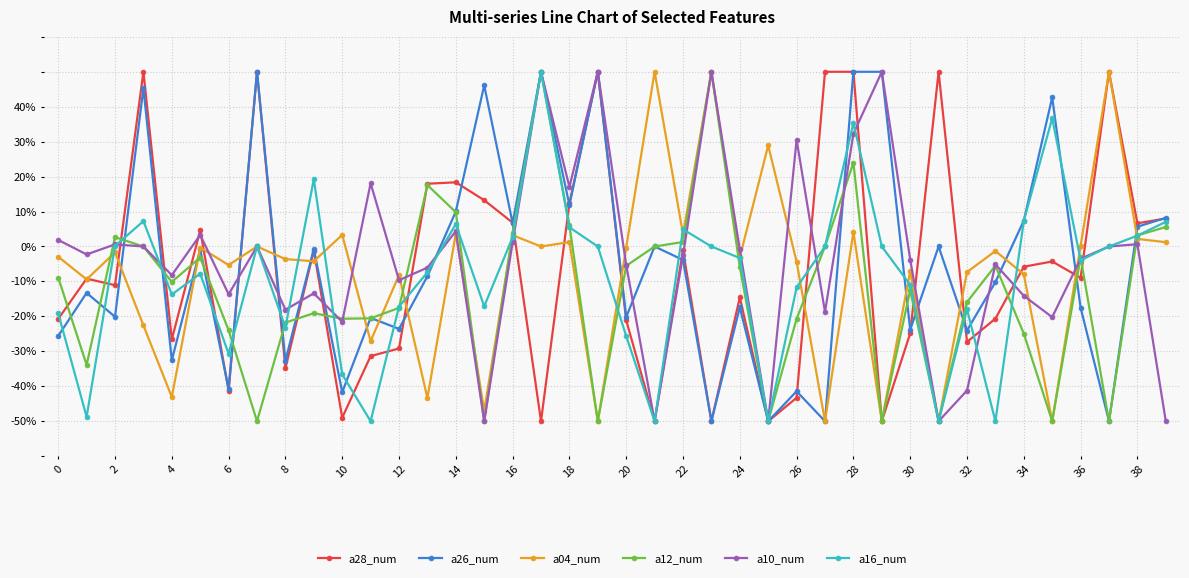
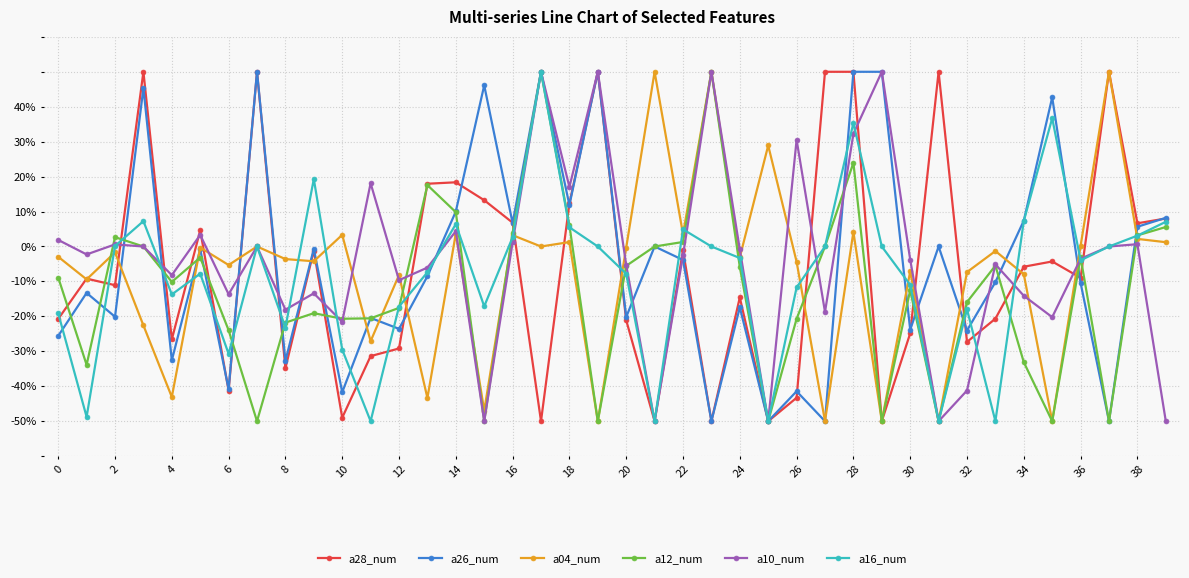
  {
    "a28_num": {
      "0": "-21%",
      "2": "-11%",
      "4": "-27%",
      "8": "-35%",
      "10": "-49%",
      "12": "-29%",
      "14": "18%",
      "20": "-21%",
      "22": "-1%",
      "24": "-15%",
      "26": "-43%",
      "30": "-25%",
      "32": "-27%",
      "34": "-6%",
      "36": "-9%",
      "38": "7%"
    },
    "a26_num": {
      "0": "-26%",
      "2": "-20%",
      "4": "-33%",
      "8": "-33%",
      "10": "-42%",
      "12": "-24%",
      "20": "-20%",
      "22": "-4%",
      "24": "-17%",
      "26": "-41%",
      "30": "-24%",
      "32": "-24%",
-     "36": "-18%",
+     "36": "-10%",
      "38": "6%"
    },
    "a04_num": {
      "0": "-3%",
      "2": "-2%",
      "4": "-43%",
      "6": "-5%",
      "8": "-4%",
      "10": "3%",
      "12": "-8%",
      "18": "1%",
      "20": "0%",
      "22": "4%",
      "26": "-4%",
      "28": "4%",
      "30": "-7%",
      "32": "-7%",
      "34": "-8%",
      "36": "0%",
      "38": "2%"
    },
    "a12_num": {
      "0": "-9%",
      "2": "3%",
      "4": "-10%",
      "6": "-24%",
      "8": "-22%",
      "10": "-21%",
      "22": "1%",
      "24": "-6%",
      "26": "-21%",
      "28": "24%",
      "30": "-13%",
      "32": "-16%",
-     "34": "-25%"
+     "34": "-33%"
    },
    "a10_num": {
      "0": "2%",
      "4": "-8%",
      "6": "-14%",
      "8": "-18%",
      "10": "-22%",
      "12": "-10%",
      "16": "1%",
      "18": "17%",
      "22": "-3%",
      "24": "-1%",
      "26": "31%",
      "28": "32%",
      "30": "-4%",
      "32": "-41%",
      "34": "-14%",
      "38": "1%"
    },
    "a16_num": {
      "0": "-19%",
      "4": "-14%",
      "6": "-31%",
      "8": "-23%",
-     "10": "-37%",
+     "10": "-30%",
      "14": "6%",
-     "20": "-26%",
+     "20": "-8%",
      "22": "5%",
      "26": "-12%",
      "28": "35%",
      "30": "-11%",
      "32": "-18%"
    }
  }
